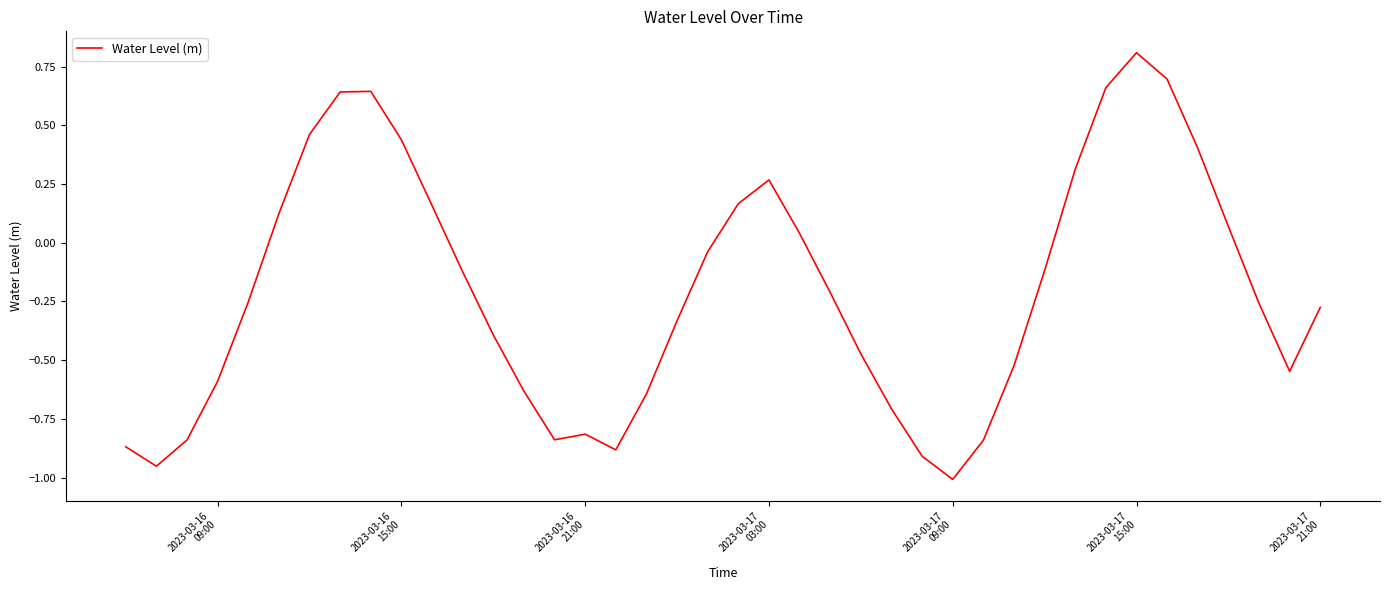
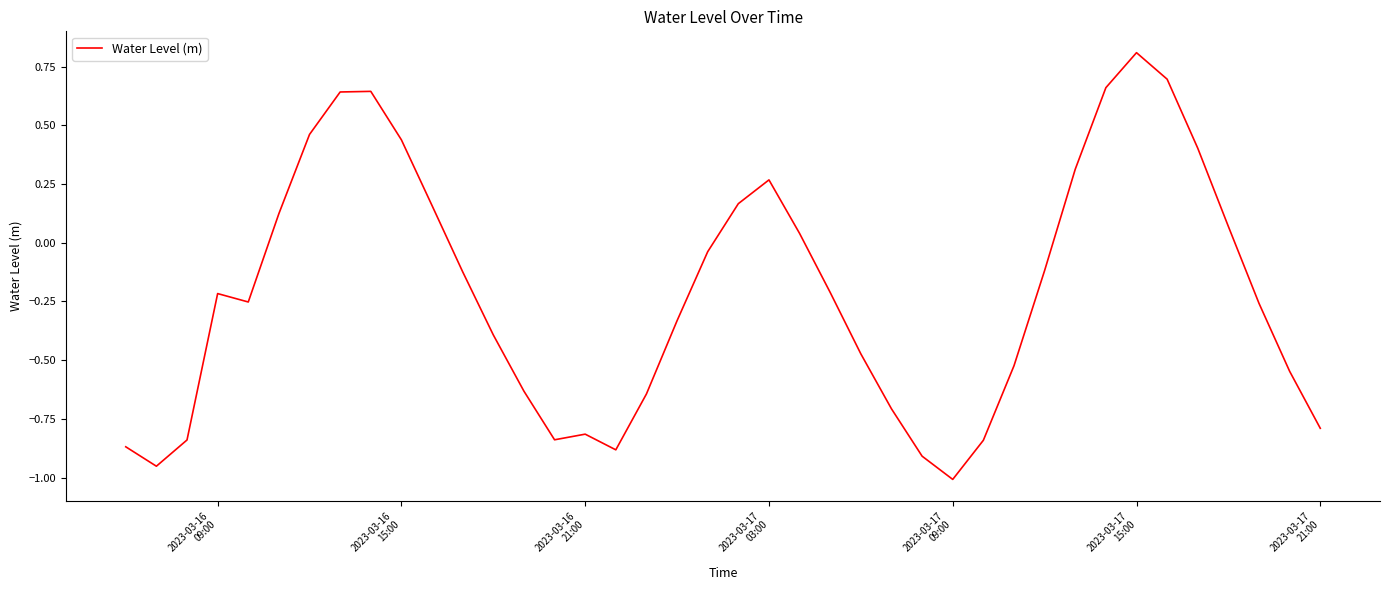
  {
-   "2023-03-16 09:00": -0.59,
+   "2023-03-16 09:00": -0.22,
    "2023-03-16 15:00": 0.44,
    "2023-03-16 21:00": -0.82,
    "2023-03-17 03:00": 0.27,
    "2023-03-17 09:00": -1.01,
    "2023-03-17 15:00": 0.81,
-   "2023-03-17 21:00": -0.28
+   "2023-03-17 21:00": -0.79
  }
